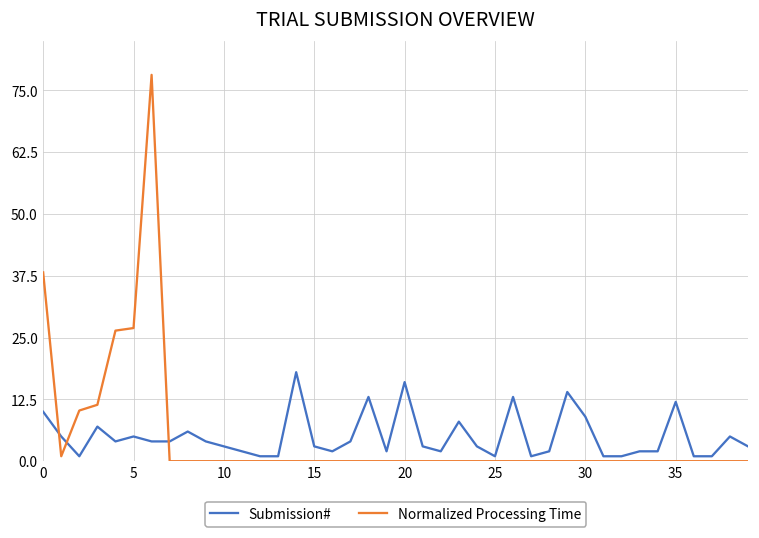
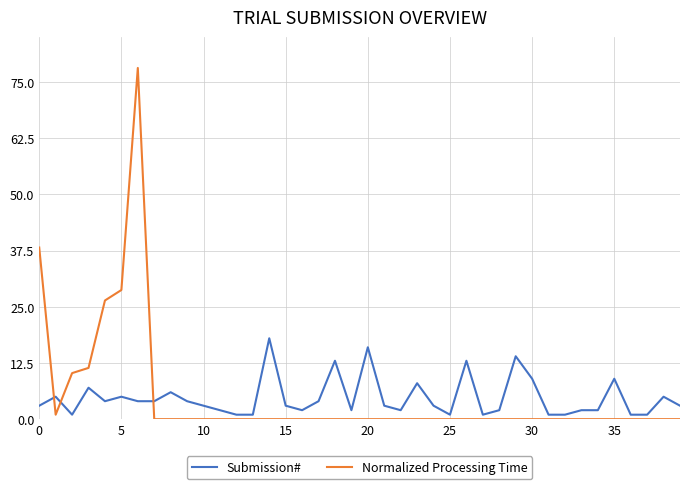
  {
    "Submission#": {
-     "0": 10,
+     "0": 3,
      "5": 5,
      "10": 3,
      "15": 3,
      "20": 16,
      "25": 1,
      "30": 9,
-     "35": 12
+     "35": 9
    },
    "Normalized Processing Time": {
      "0": 38,
-     "5": 27,
+     "5": 29,
      "10": 0,
      "15": 0,
      "20": 0,
      "25": 0,
      "30": 0,
      "35": 0
    }
  }
